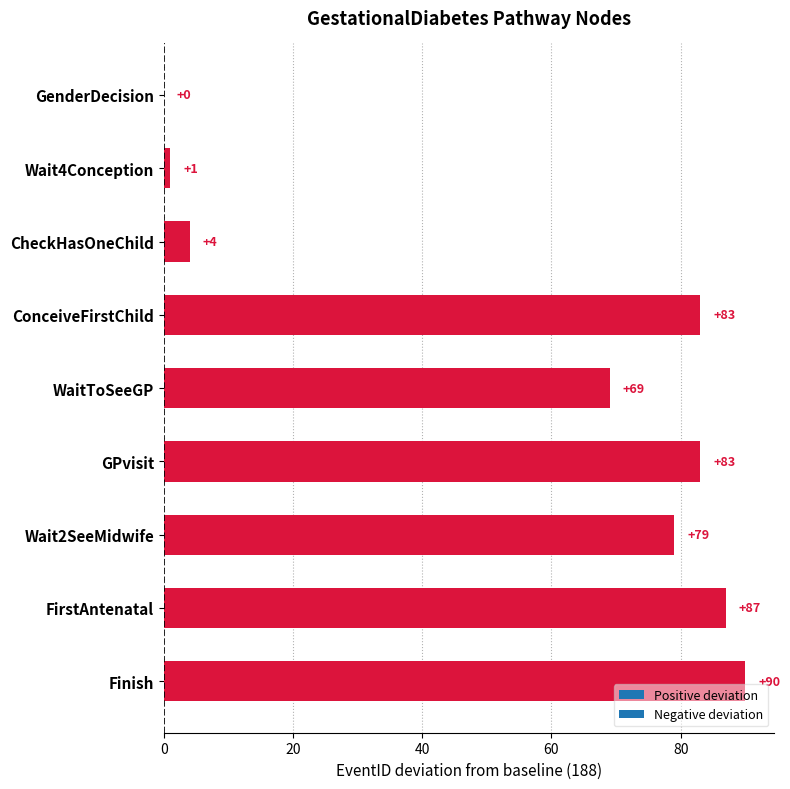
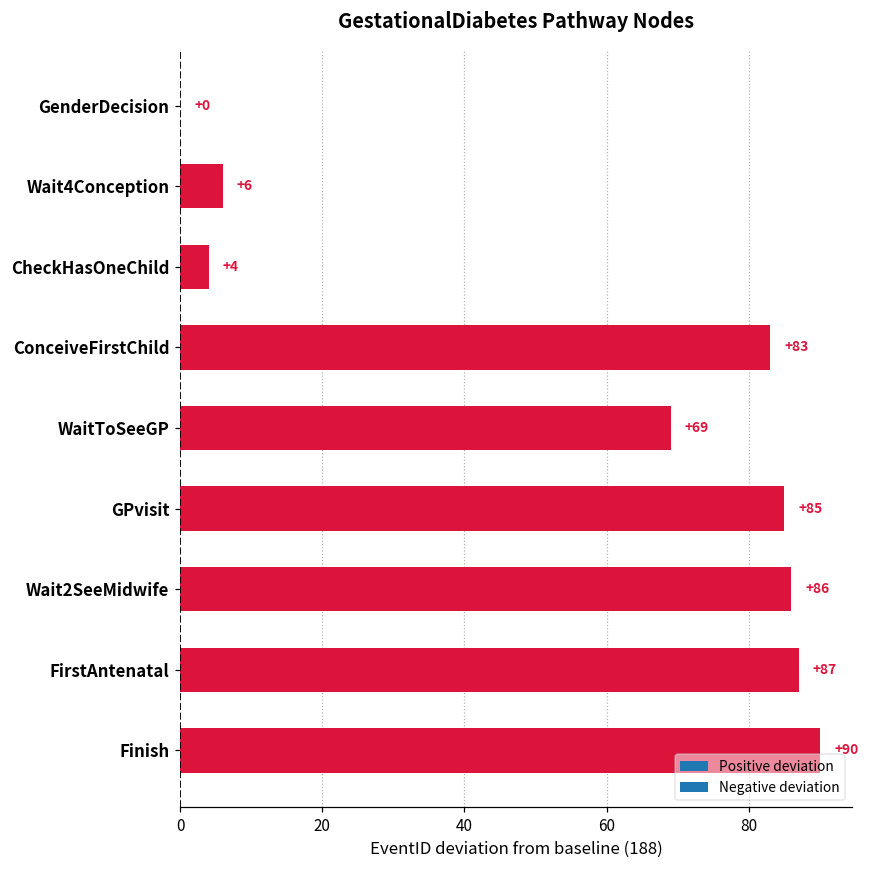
  {
    "GenderDecision": "+0",
-   "Wait4Conception": "+1",
+   "Wait4Conception": "+6",
    "CheckHasOneChild": "+4",
    "ConceiveFirstChild": "+83",
    "WaitToSeeGP": "+69",
-   "GPvisit": "+83",
-   "Wait2SeeMidwife": "+79",
+   "GPvisit": "+85",
+   "Wait2SeeMidwife": "+86",
    "FirstAntenatal": "+87"
  }
